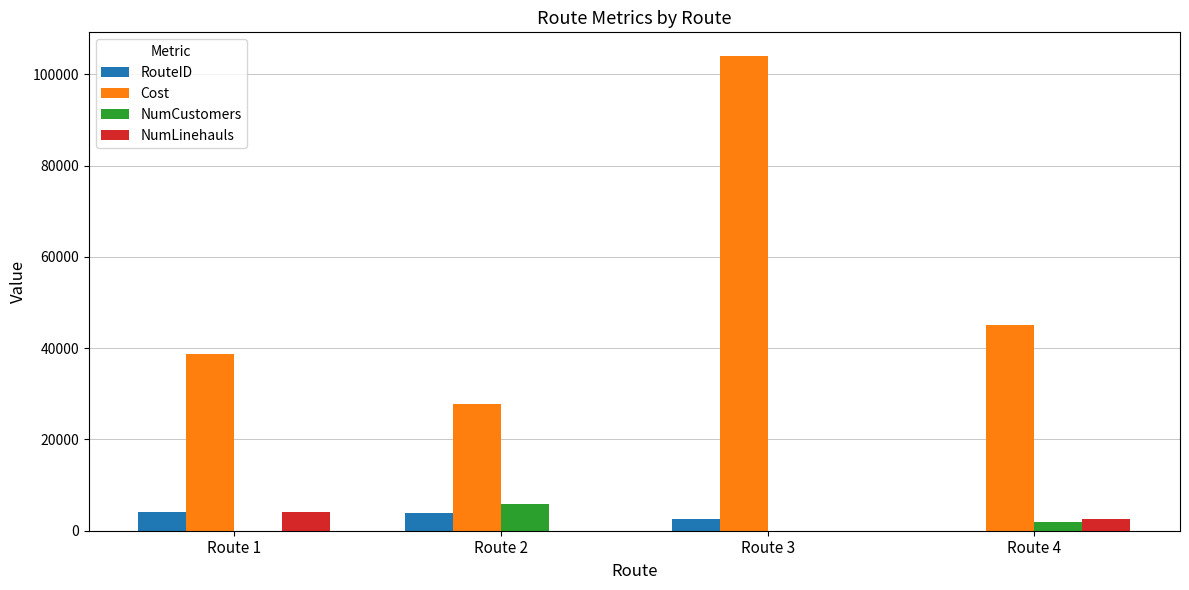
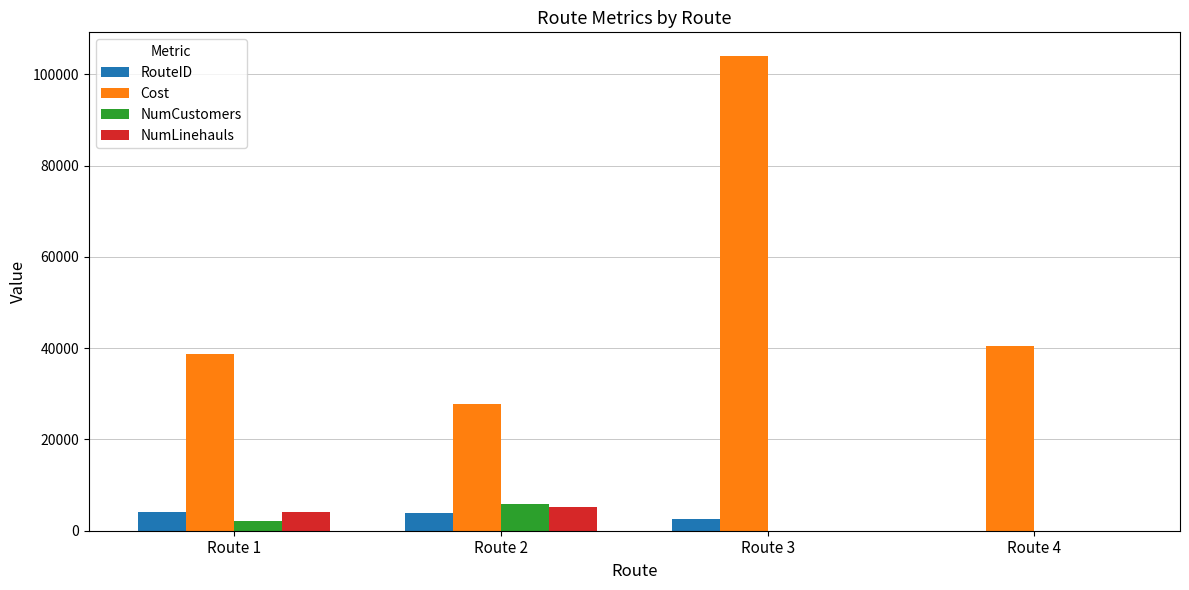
  {
    "RouteID": {
      "Route 1": 4000,
      "Route 2": 4000,
      "Route 3": 3000
    },
    "Cost": {
      "Route 1": 39000,
      "Route 2": 28000,
      "Route 3": 104000,
-     "Route 4": 45000
+     "Route 4": 40000
    },
    "NumCustomers": {
-     "Route 1": 0,
+     "Route 1": 2000,
      "Route 2": 6000,
-     "Route 4": 2000
+     "Route 4": 0
    },
    "NumLinehauls": {
      "Route 1": 4000,
-     "Route 2": 0,
-     "Route 4": 3000
+     "Route 2": 5000,
+     "Route 4": 0
    }
  }
